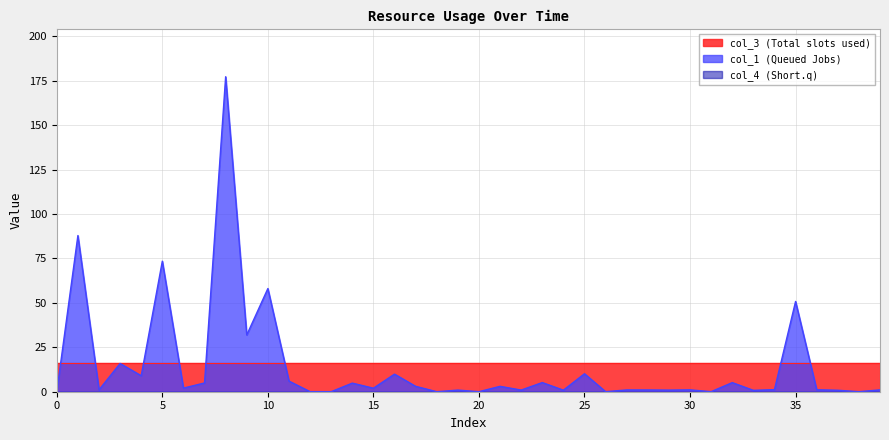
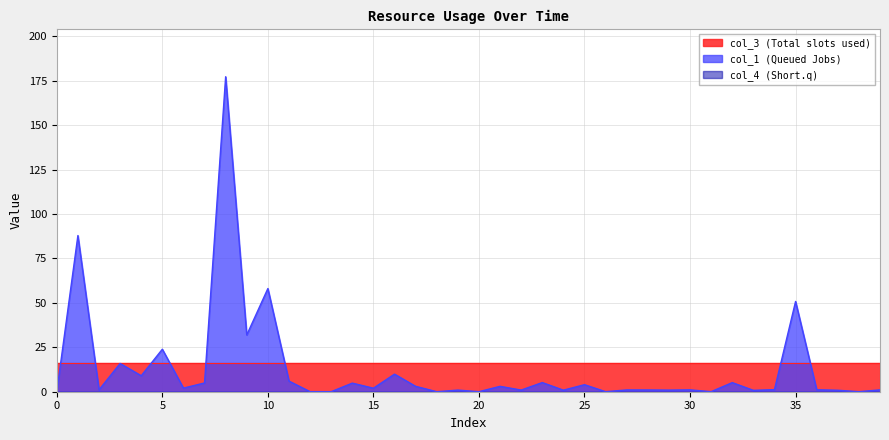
  {
    "col_3 (Total slots used)": {
      "0": 16,
      "5": 16,
      "10": 16,
      "15": 16,
      "20": 16,
      "25": 16,
      "30": 16,
      "35": 16
    },
    "col_1 (Queued Jobs)": {
-     "5": 73,
+     "5": 24,
      "10": 58,
      "15": 2,
-     "25": 10,
+     "25": 4,
      "35": 51
    },
    "col_4 (Short.q)": {
      "5": 0,
      "10": 0,
      "15": 0,
      "25": 0,
      "35": 0
    }
  }
